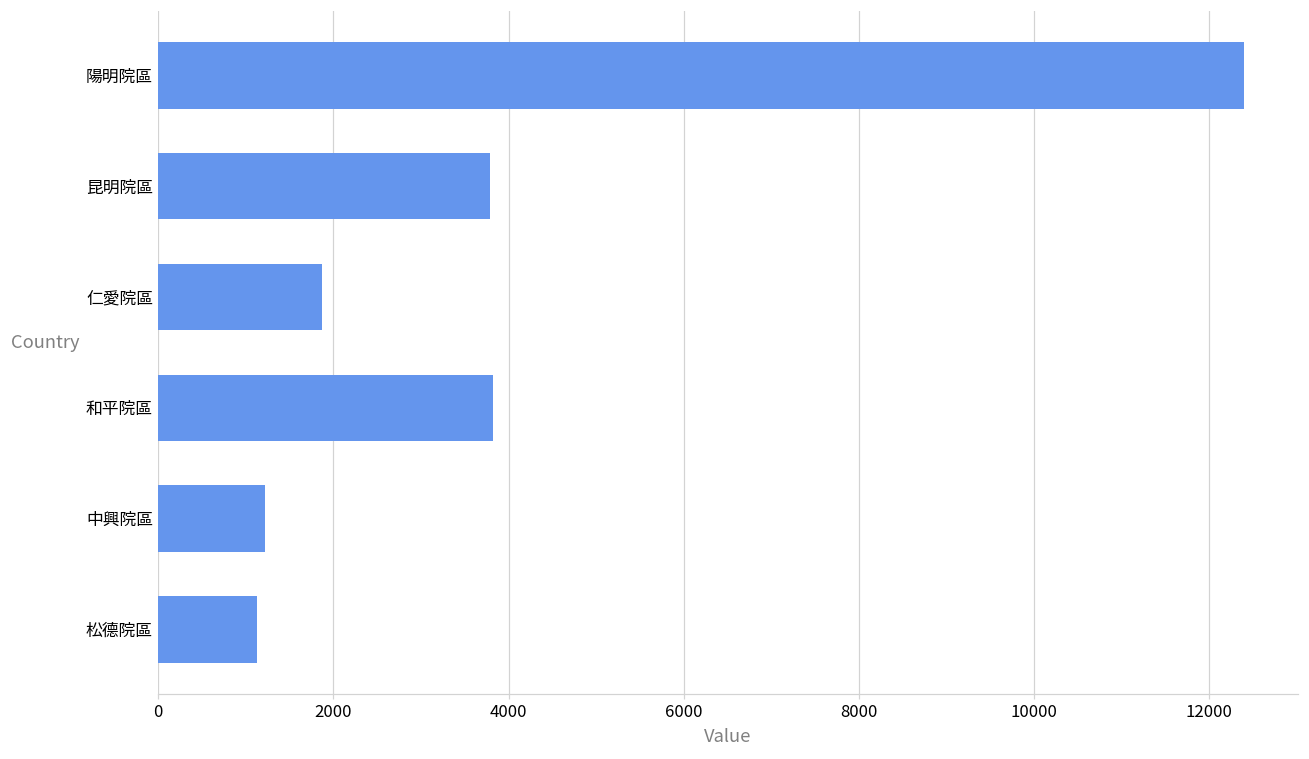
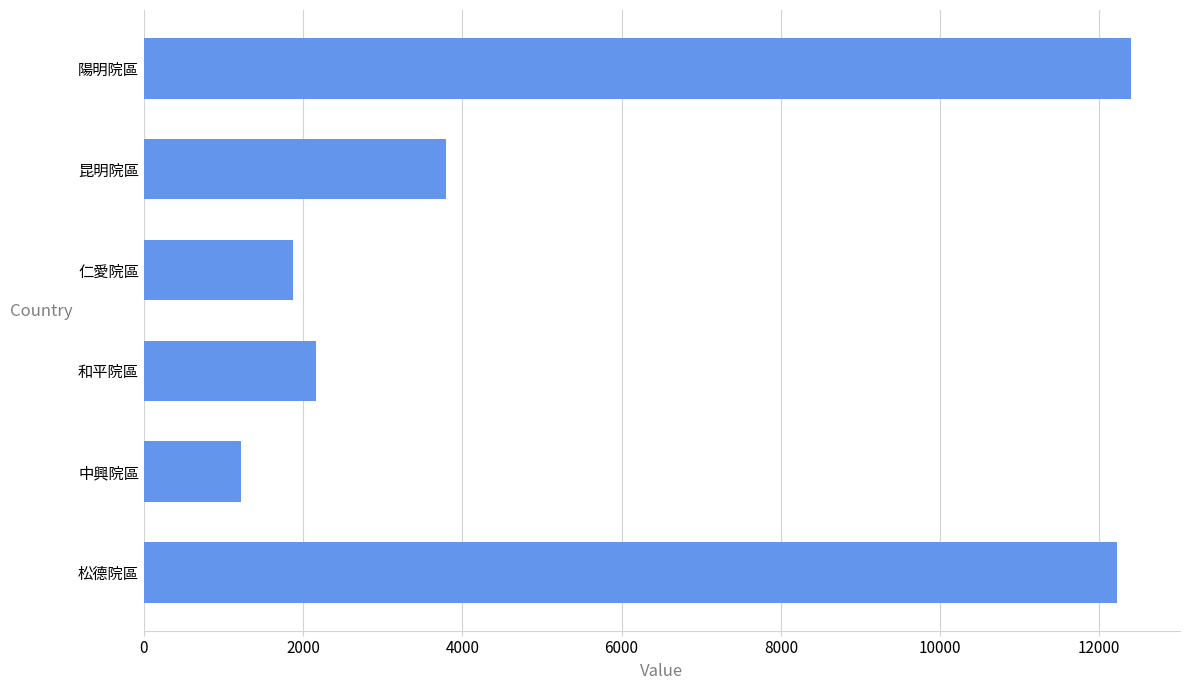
  {
    "陽明院區": 12400,
    "昆明院區": 3800,
    "仁愛院區": 1900,
-   "和平院區": 3800,
+   "和平院區": 2200,
    "中興院區": 1200,
-   "松德院區": 1100
+   "松德院區": 12200
  }
